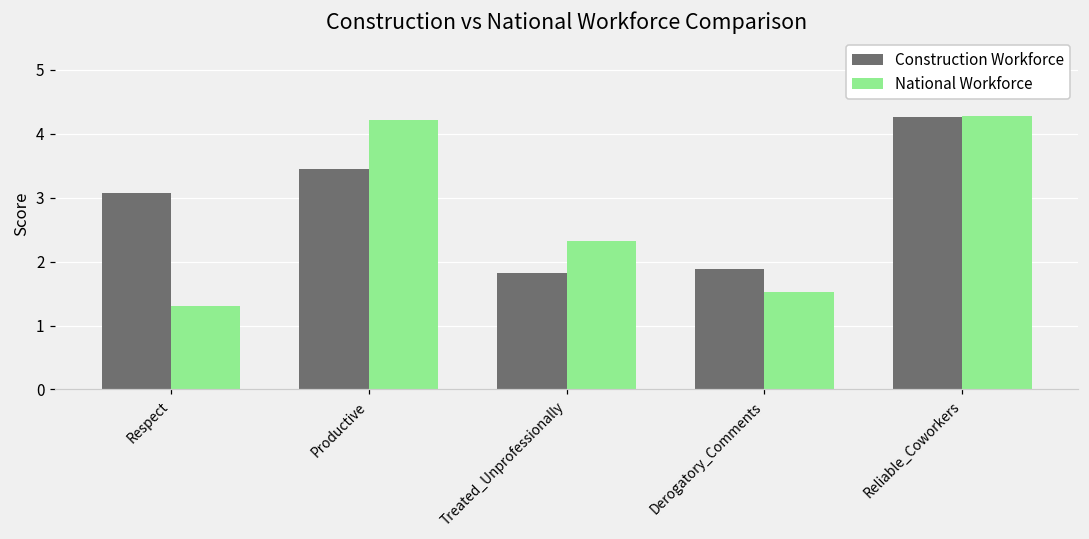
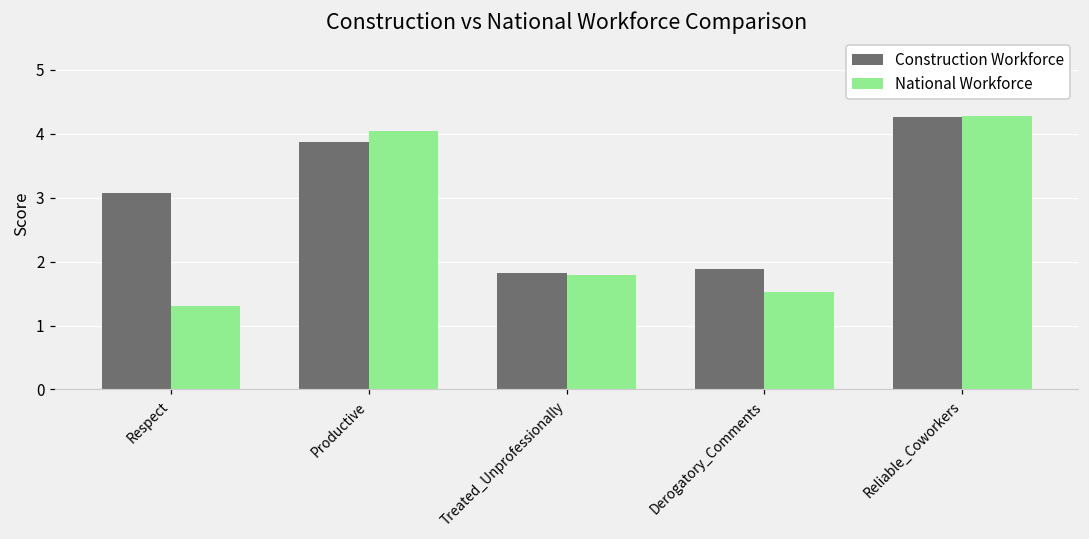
  {
    "Construction Workforce": {
      "Respect": 3.1,
-     "Productive": 3.4,
+     "Productive": 3.9,
      "Treated_Unprofessionally": 1.8,
      "Derogatory_Comments": 1.9,
      "Reliable_Coworkers": 4.3
    },
    "National Workforce": {
      "Respect": 1.3,
-     "Productive": 4.2,
-     "Treated_Unprofessionally": 2.3,
+     "Productive": 4.0,
+     "Treated_Unprofessionally": 1.8,
      "Derogatory_Comments": 1.5,
      "Reliable_Coworkers": 4.3
    }
  }
